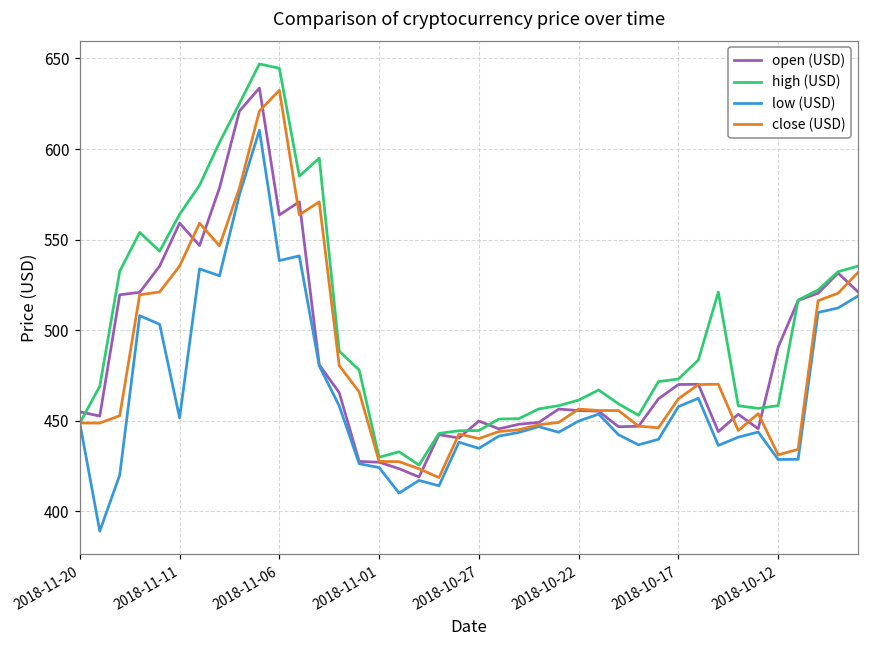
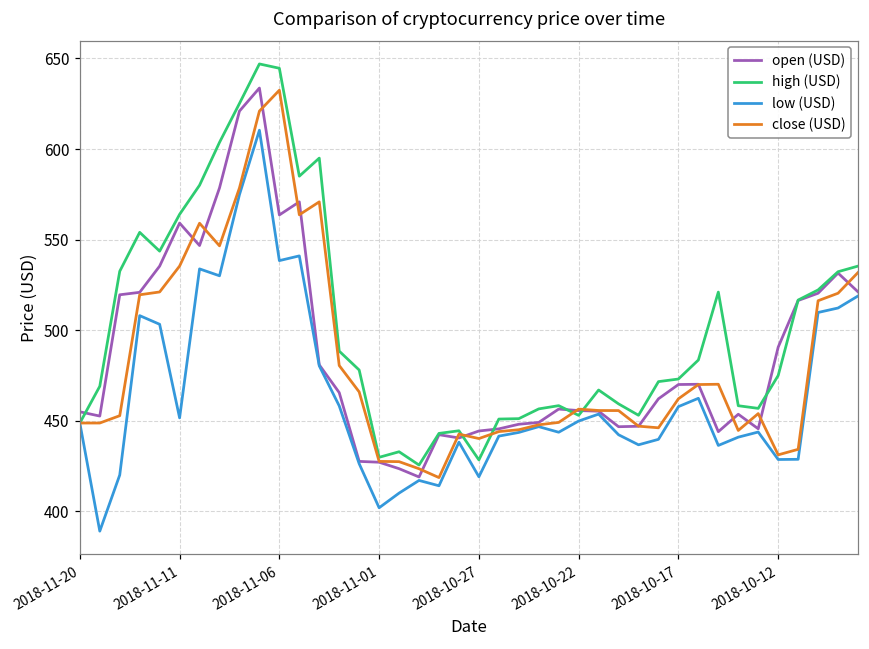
  {
    "open (USD)": {
      "2018-11-20": 455,
      "2018-11-11": 559,
      "2018-11-06": 564,
-     "2018-10-27": 450,
+     "2018-10-27": 444,
      "2018-10-17": 470,
      "2018-10-12": 491
    },
    "high (USD)": {
      "2018-11-11": 564,
      "2018-11-06": 645,
      "2018-11-01": 430,
-     "2018-10-27": 445,
-     "2018-10-22": 461,
+     "2018-10-27": 428,
+     "2018-10-22": 453,
      "2018-10-17": 473,
-     "2018-10-12": 458
+     "2018-10-12": 475
    },
    "low (USD)": {
      "2018-11-11": 452,
      "2018-11-06": 538,
-     "2018-11-01": 424,
-     "2018-10-27": 435,
+     "2018-11-01": 402,
+     "2018-10-27": 419,
      "2018-10-22": 450,
      "2018-10-17": 458,
      "2018-10-12": 429
    },
    "close (USD)": {
      "2018-11-11": 535,
      "2018-11-06": 632,
      "2018-10-27": 440,
      "2018-10-17": 462,
      "2018-10-12": 431
    }
  }
